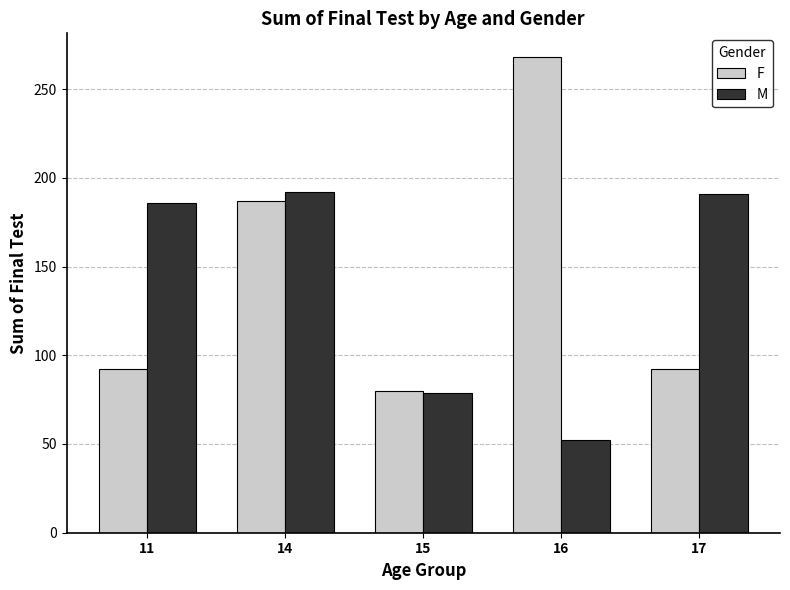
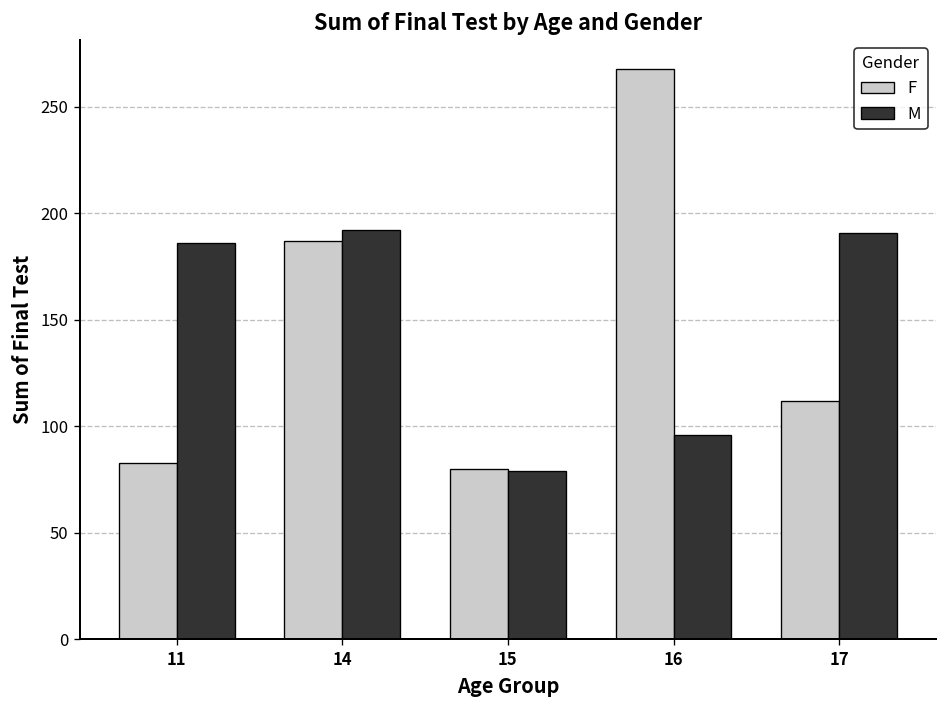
  {
    "F": {
-     "11": 92,
+     "11": 83,
      "14": 187,
      "15": 80,
      "16": 268,
-     "17": 92
+     "17": 112
    },
    "M": {
      "11": 186,
      "14": 192,
      "15": 79,
-     "16": 52,
+     "16": 96,
      "17": 191
    }
  }
